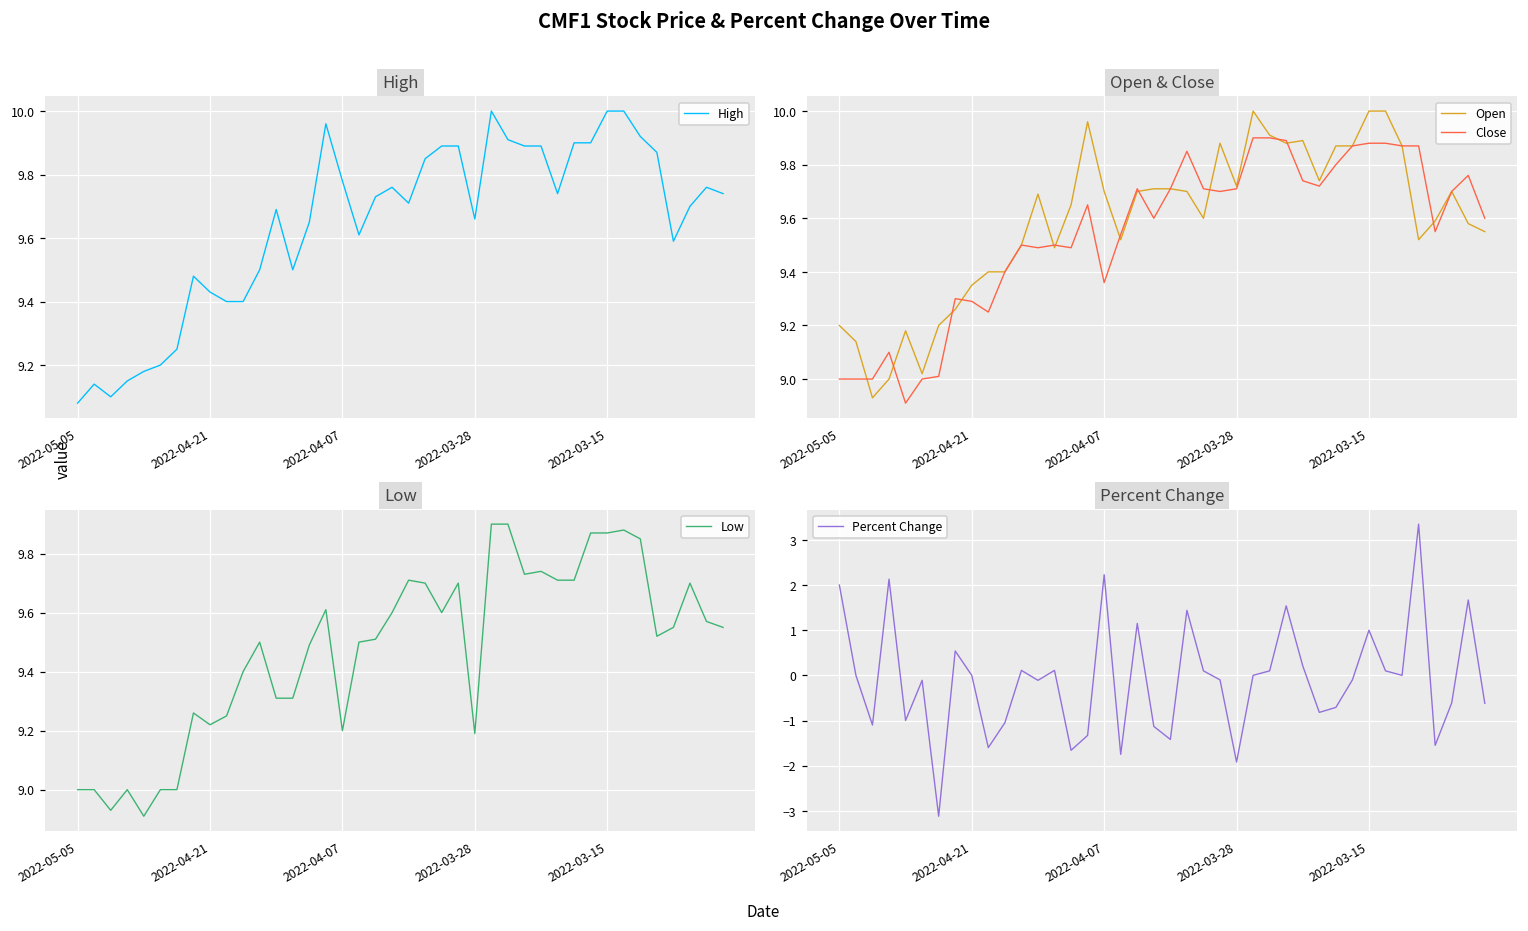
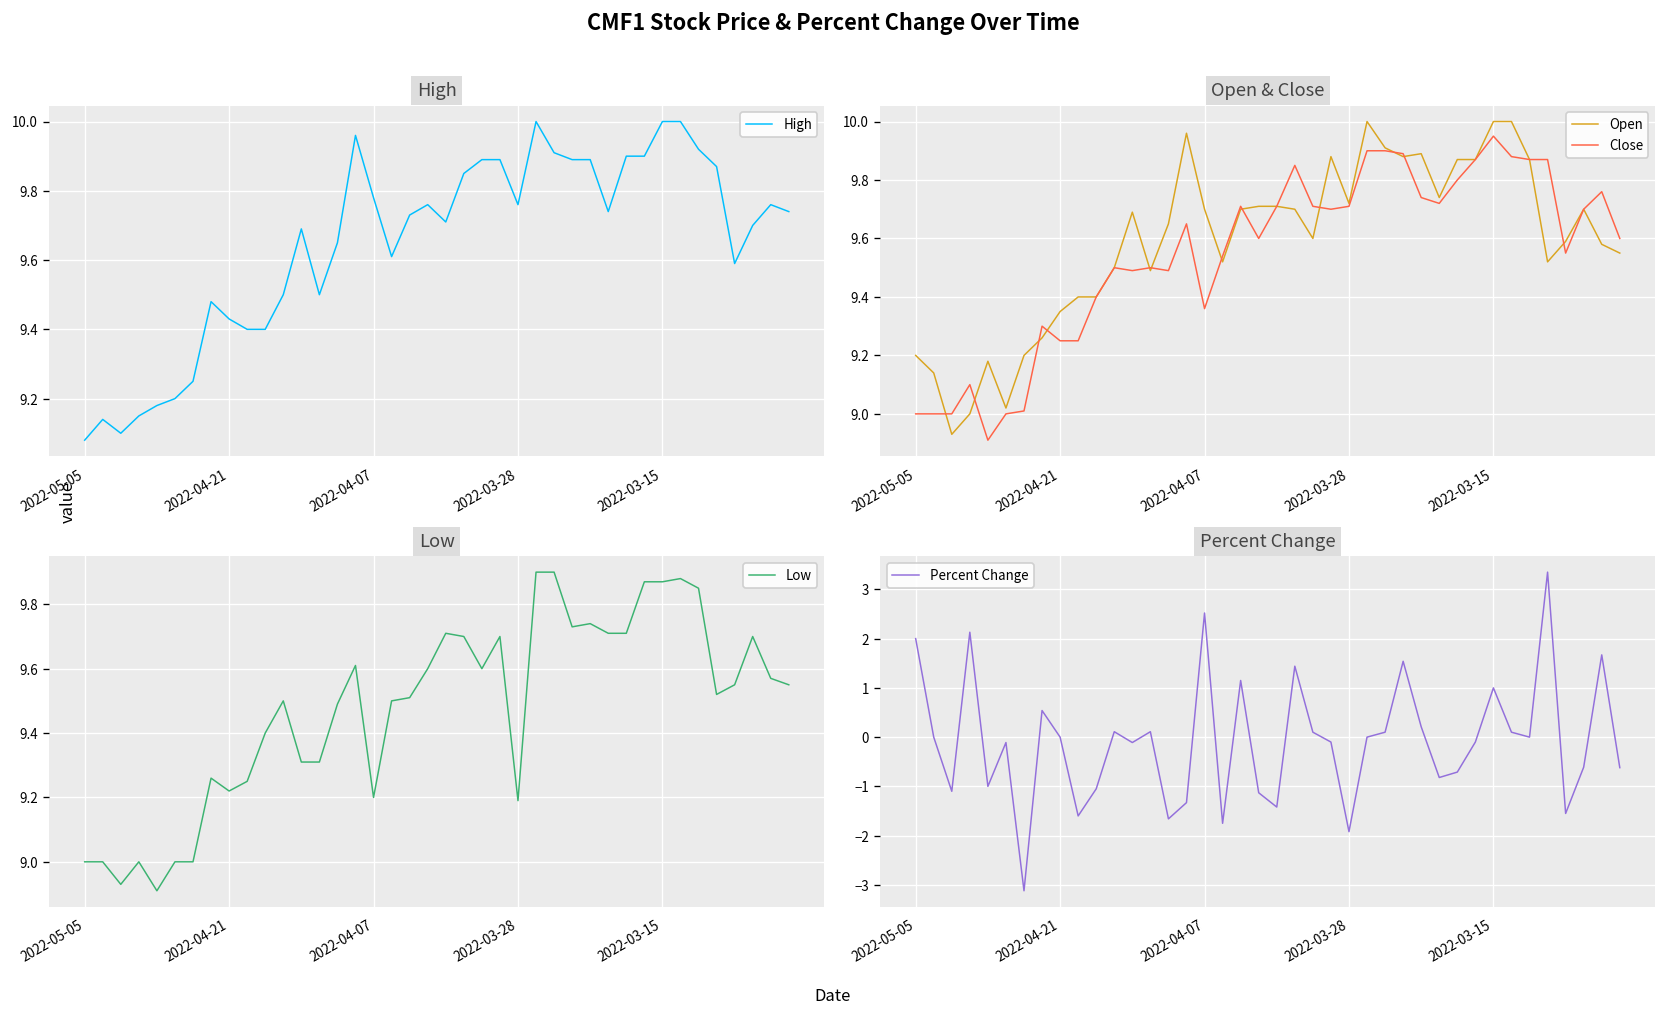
  {
    "High": {
      "2022-05-05": 9.08,
      "2022-04-21": 9.43,
      "2022-04-07": 9.78,
-     "2022-03-28": 9.66,
+     "2022-03-28": 9.76,
      "2022-03-15": 10.00
    },
    "Open & Close": {
      "Open": {
        "2022-05-05": 9.20,
        "2022-04-21": 9.35,
        "2022-04-07": 9.70,
        "2022-03-15": 10.00
      },
      "Close": {
        "2022-05-05": 9.00,
-       "2022-04-21": 9.29,
+       "2022-04-21": 9.25,
        "2022-04-07": 9.36,
-       "2022-03-15": 9.88
+       "2022-03-15": 9.95
      }
    },
    "Low": {
      "2022-05-05": 9.00,
      "2022-04-21": 9.22,
      "2022-04-07": 9.20,
      "2022-03-28": 9.19,
      "2022-03-15": 9.87
    },
    "Percent Change": {
      "2022-05-05": 2.0,
      "2022-04-21": 0.0,
-     "2022-04-07": 2.2,
+     "2022-04-07": 2.5,
      "2022-03-28": -1.9,
      "2022-03-15": 1.0
    }
  }
